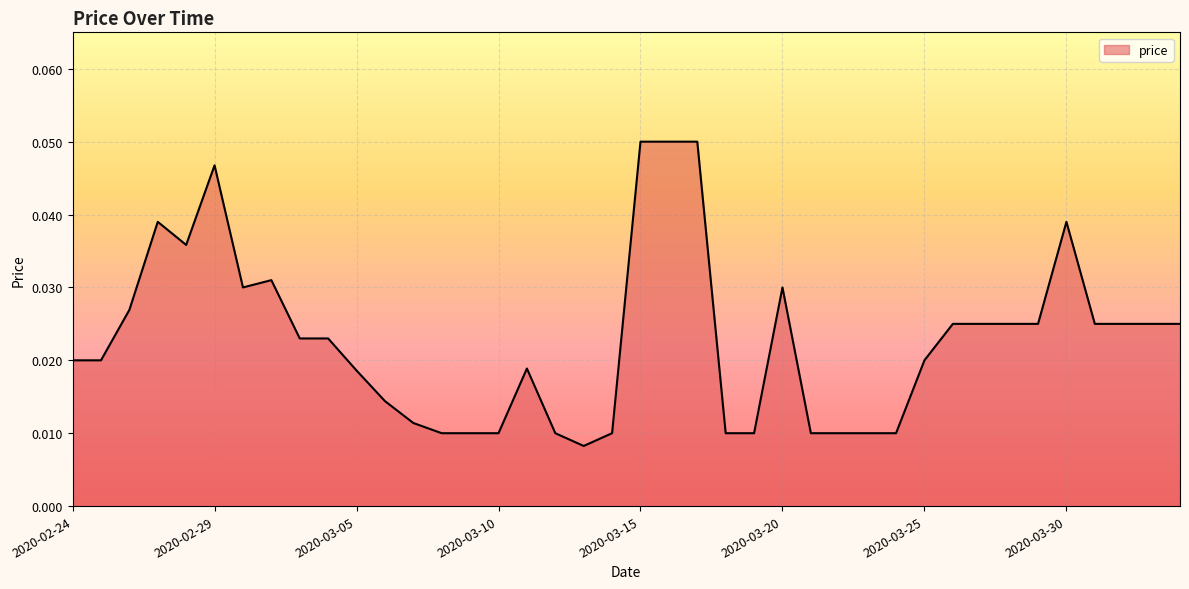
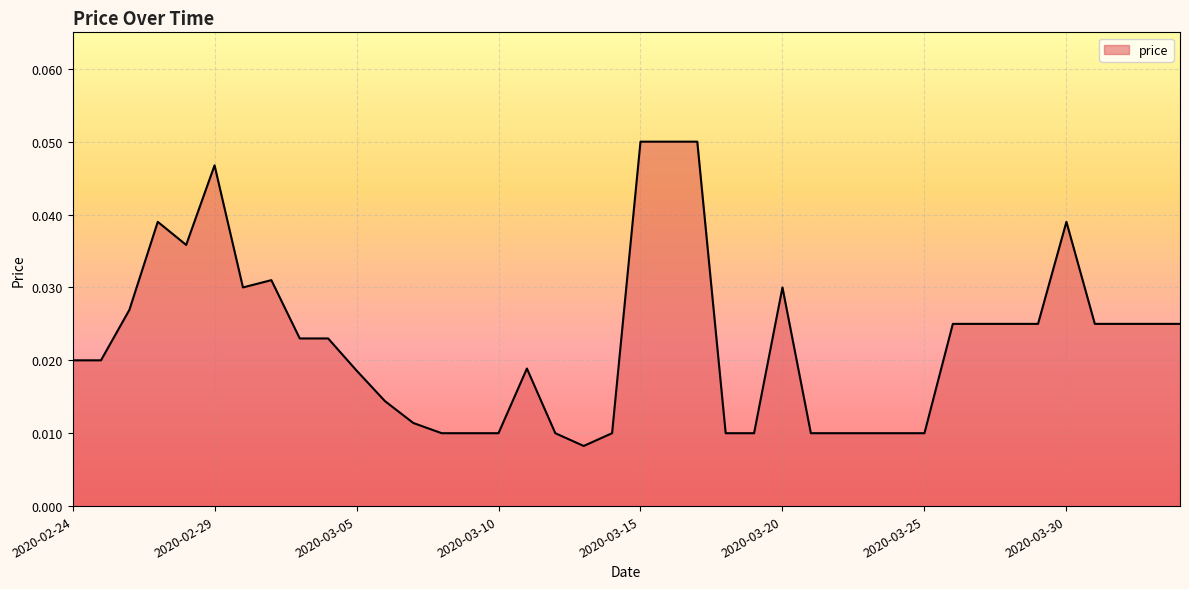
  {
    "2020-02-24": 0.02,
    "2020-02-29": 0.047,
    "2020-03-05": 0.019,
    "2020-03-10": 0.01,
    "2020-03-15": 0.05,
    "2020-03-20": 0.03,
-   "2020-03-25": 0.02,
+   "2020-03-25": 0.01,
    "2020-03-30": 0.039
  }
